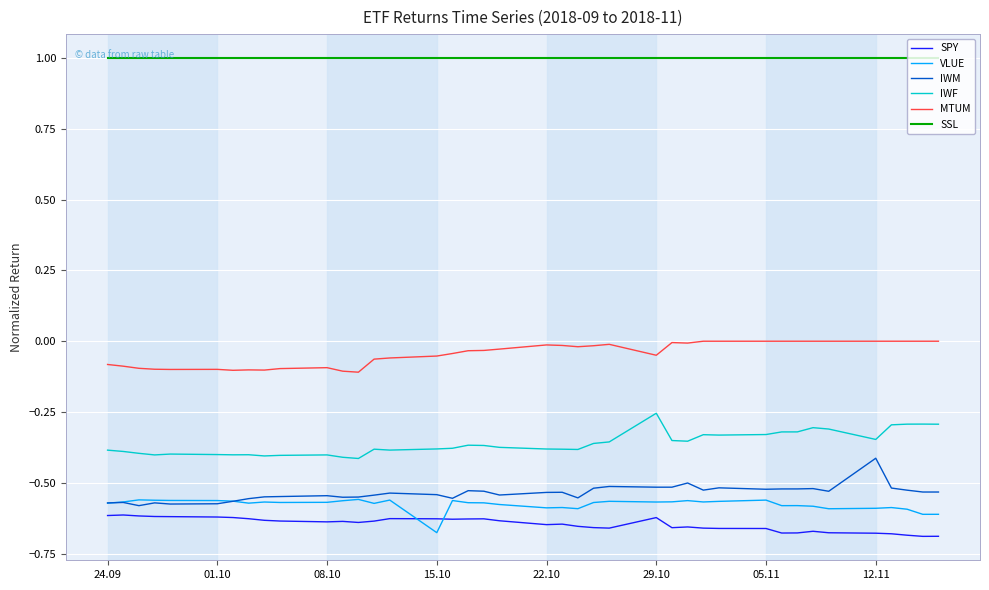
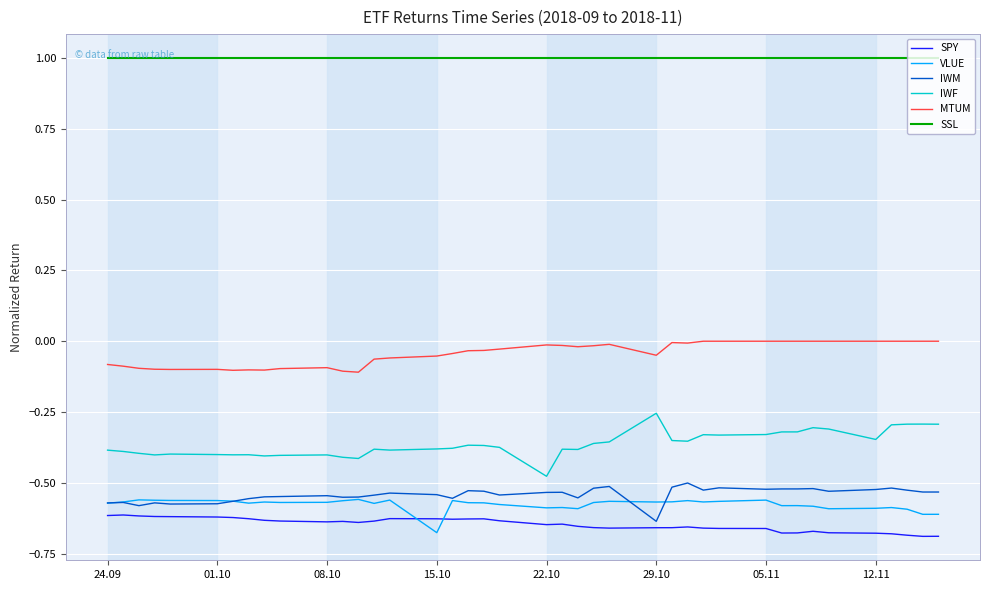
  {
    "SPY": {
      "24.09": -0.62,
      "01.10": -0.62,
      "08.10": -0.64,
      "15.10": -0.63,
      "22.10": -0.65,
-     "29.10": -0.62,
+     "29.10": -0.66,
      "05.11": -0.66,
      "12.11": -0.68
    },
    "VLUE": {
      "01.10": -0.56,
      "08.10": -0.57,
      "15.10": -0.68,
      "22.10": -0.59,
      "29.10": -0.57,
      "05.11": -0.56,
      "12.11": -0.59
    },
    "IWM": {
      "01.10": -0.57,
      "08.10": -0.55,
      "15.10": -0.54,
      "22.10": -0.53,
-     "29.10": -0.52,
+     "29.10": -0.64,
      "05.11": -0.52,
-     "12.11": -0.41
+     "12.11": -0.52
    },
    "IWF": {
      "24.09": -0.38,
      "01.10": -0.40,
      "08.10": -0.40,
      "15.10": -0.38,
-     "22.10": -0.38,
+     "22.10": -0.48,
      "29.10": -0.25,
      "05.11": -0.33,
      "12.11": -0.35
    },
    "MTUM": {
      "24.09": -0.08,
      "01.10": -0.10,
      "08.10": -0.09,
      "15.10": -0.05,
      "22.10": -0.01,
      "29.10": -0.05,
      "05.11": 0.00,
      "12.11": 0.00
    },
    "SSL": {
      "24.09": 1.00,
      "01.10": 1.00,
      "08.10": 1.00,
      "15.10": 1.00,
      "22.10": 1.00,
      "29.10": 1.00,
      "05.11": 1.00,
      "12.11": 1.00
    }
  }
